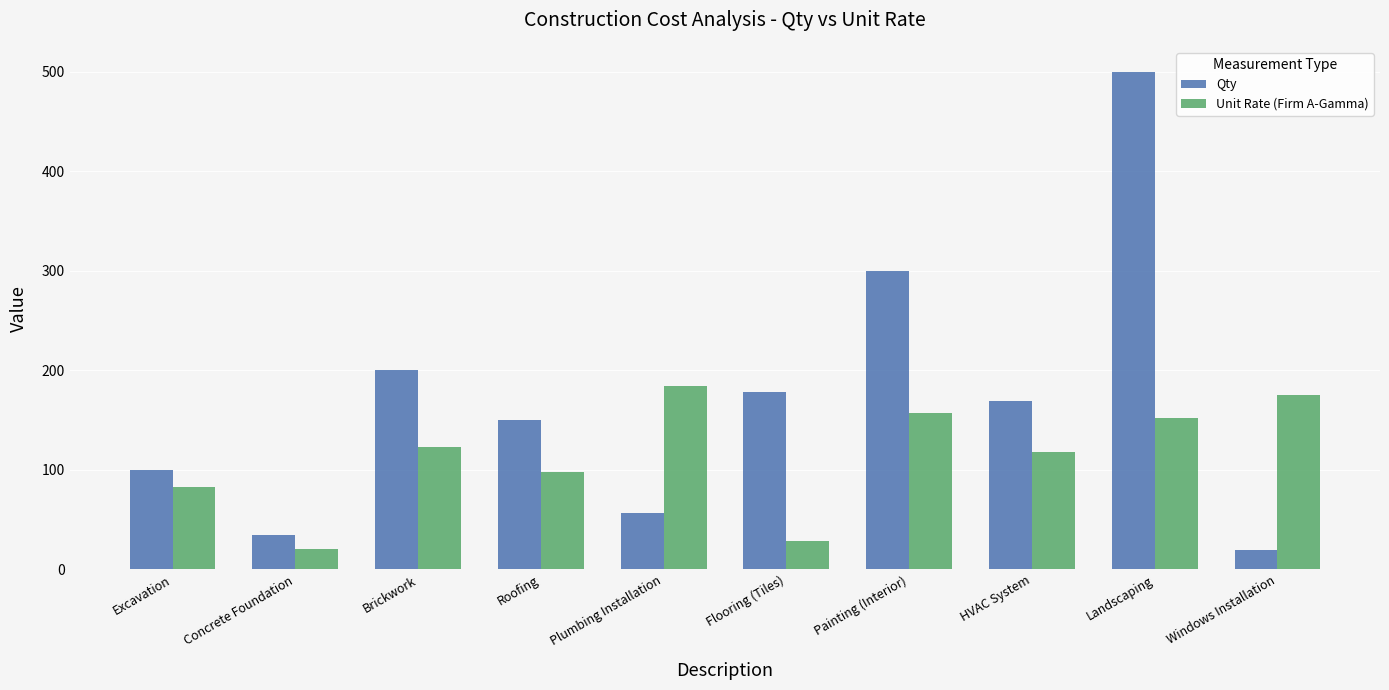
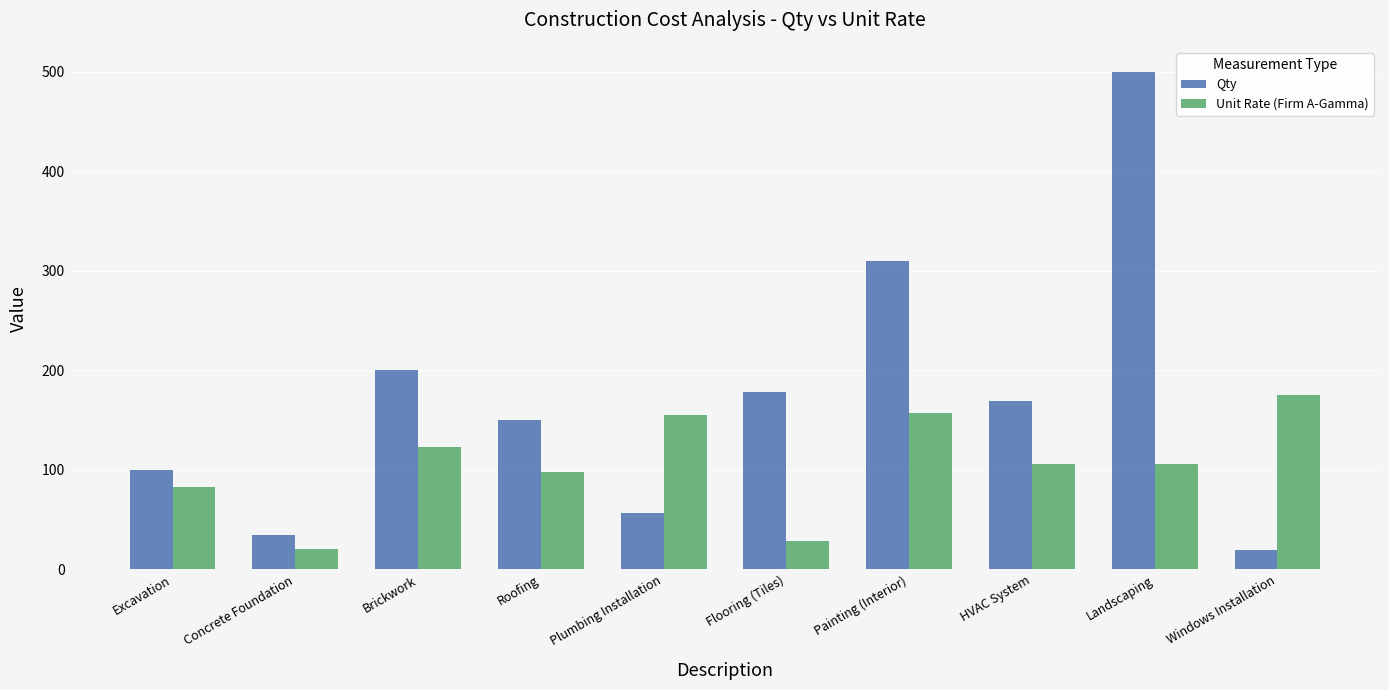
  {
    "Qty": {
      "Excavation": 100,
      "Concrete Foundation": 40,
      "Brickwork": 200,
      "Roofing": 150,
      "Plumbing Installation": 60,
      "Flooring (Tiles)": 180,
-     "Painting (Interior)": 300,
+     "Painting (Interior)": 310,
      "HVAC System": 170,
      "Landscaping": 500,
      "Windows Installation": 20
    },
    "Unit Rate (Firm A-Gamma)": {
      "Excavation": 80,
      "Concrete Foundation": 20,
      "Brickwork": 120,
      "Roofing": 100,
-     "Plumbing Installation": 180,
+     "Plumbing Installation": 150,
      "Flooring (Tiles)": 30,
      "Painting (Interior)": 160,
-     "HVAC System": 120,
-     "Landscaping": 150,
+     "HVAC System": 110,
+     "Landscaping": 110,
      "Windows Installation": 180
    }
  }
